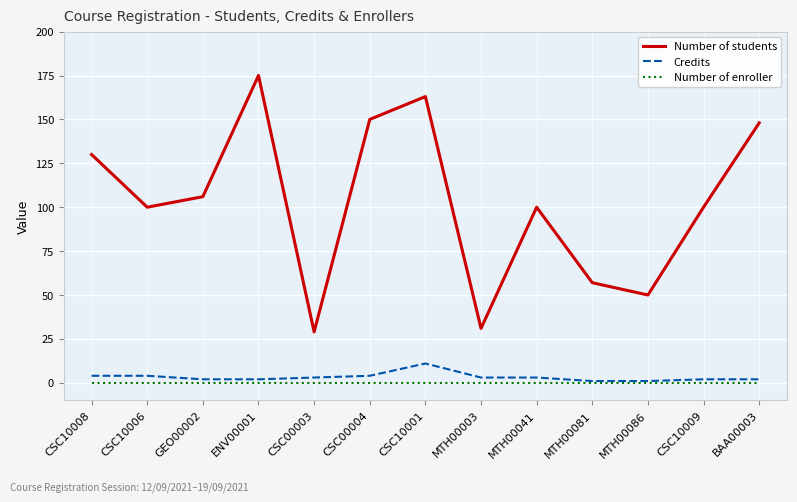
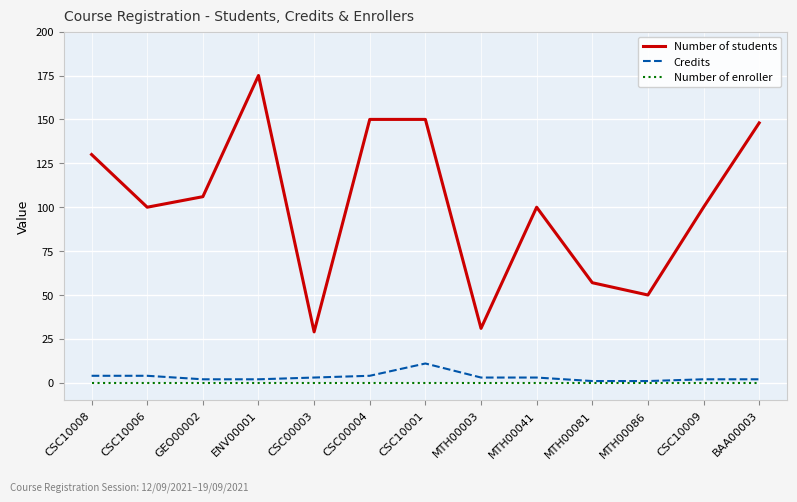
  {
    "Number of students": {
      "CSC10008": 130,
      "CSC10006": 100,
      "GEO00002": 106,
      "ENV00001": 175,
      "CSC00003": 29,
      "CSC00004": 150,
-     "CSC10001": 163,
+     "CSC10001": 150,
      "MTH00003": 31,
      "MTH00041": 100,
      "MTH00081": 57,
      "MTH00086": 50,
      "CSC10009": 100,
      "BAA00003": 148
    },
    "Credits": {
      "CSC10008": 4,
      "CSC10006": 4,
      "GEO00002": 2,
      "ENV00001": 2,
      "CSC00003": 3,
      "CSC00004": 4,
      "CSC10001": 11,
      "MTH00003": 3,
      "MTH00041": 3,
      "CSC10009": 2,
      "BAA00003": 2
    },
    "Number of enroller": {
      "CSC10008": 0,
      "CSC10006": 0,
      "GEO00002": 0,
      "ENV00001": 0,
      "CSC00003": 0,
      "CSC00004": 0,
      "CSC10001": 0,
      "MTH00003": 0,
      "MTH00041": 0,
      "CSC10009": 0,
      "BAA00003": 0
    }
  }
